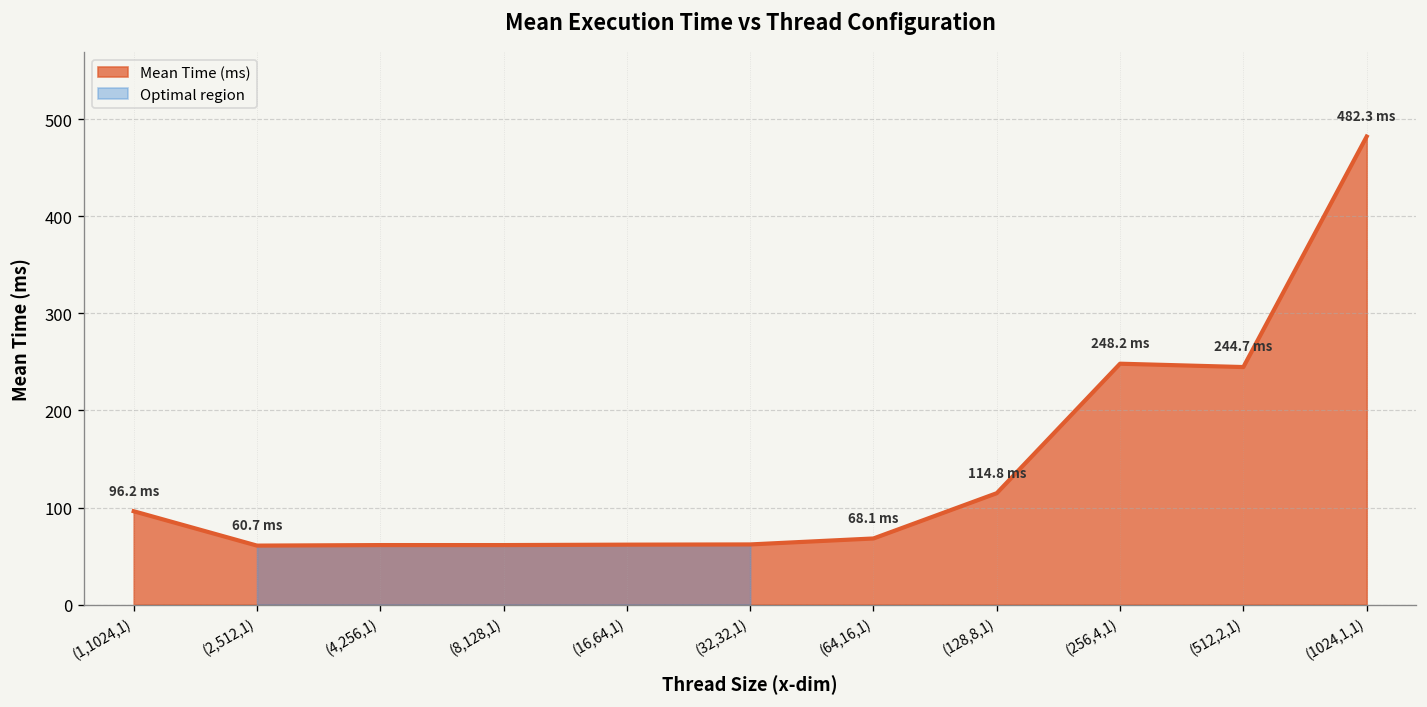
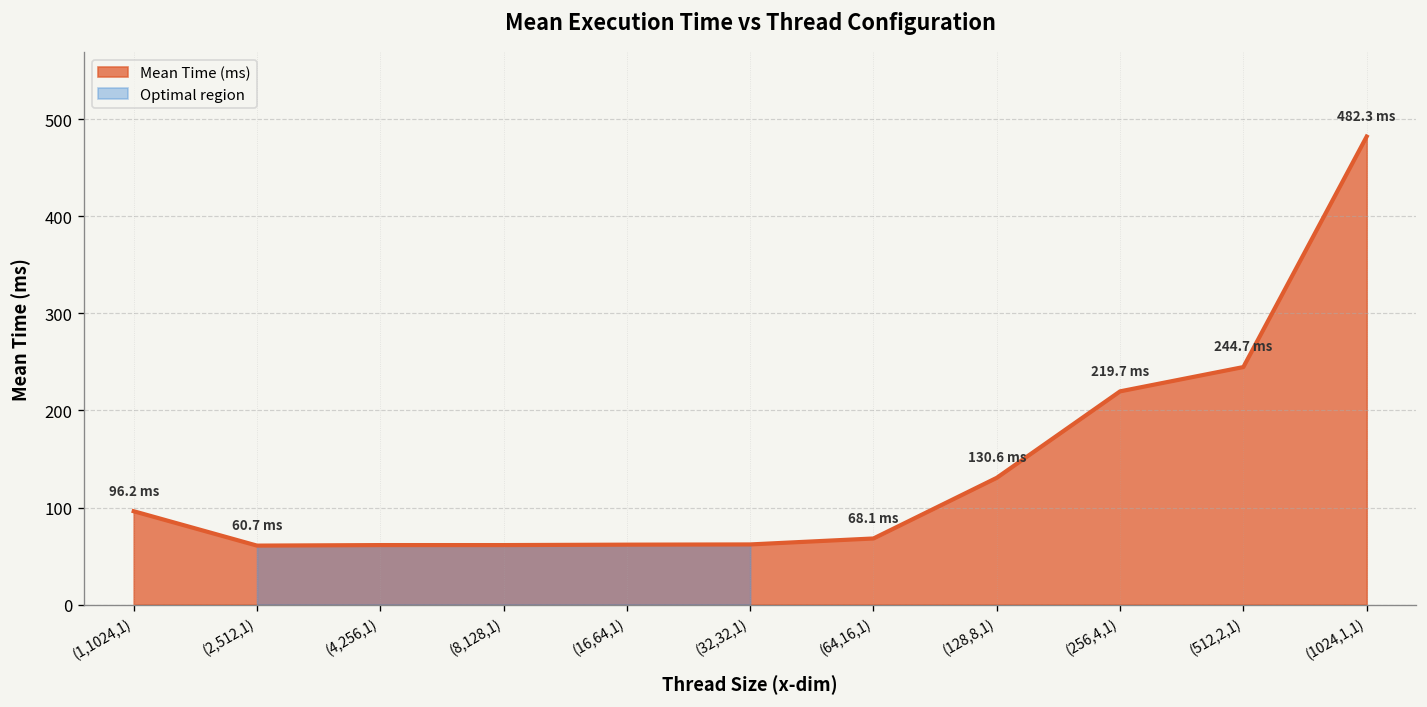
  {
    "Mean Time (ms)": {
      "(1,1024,1)": 96.2,
      "(64,16,1)": 68.1,
-     "(128,8,1)": 114.8,
-     "(256,4,1)": 248.2,
+     "(128,8,1)": 130.6,
+     "(256,4,1)": 219.7,
      "(512,2,1)": 244.7,
      "(1024,1,1)": 482.3
    }
  }
